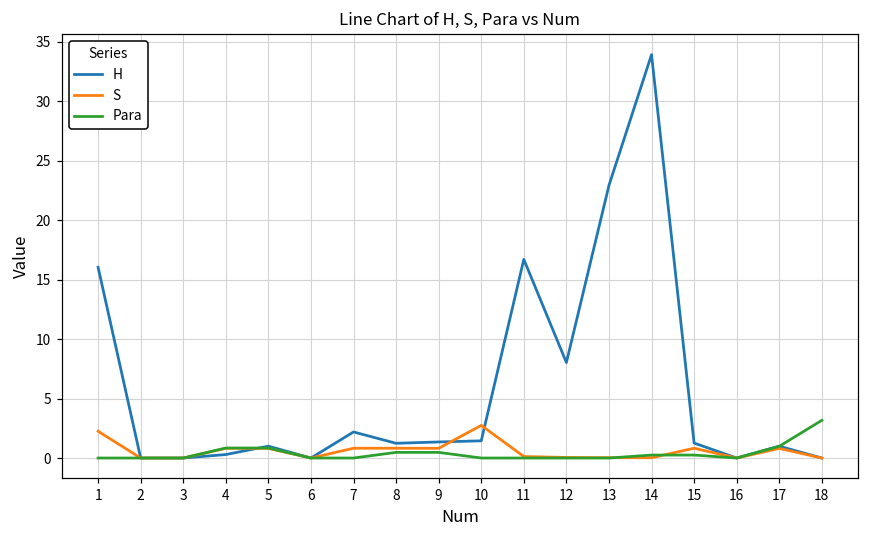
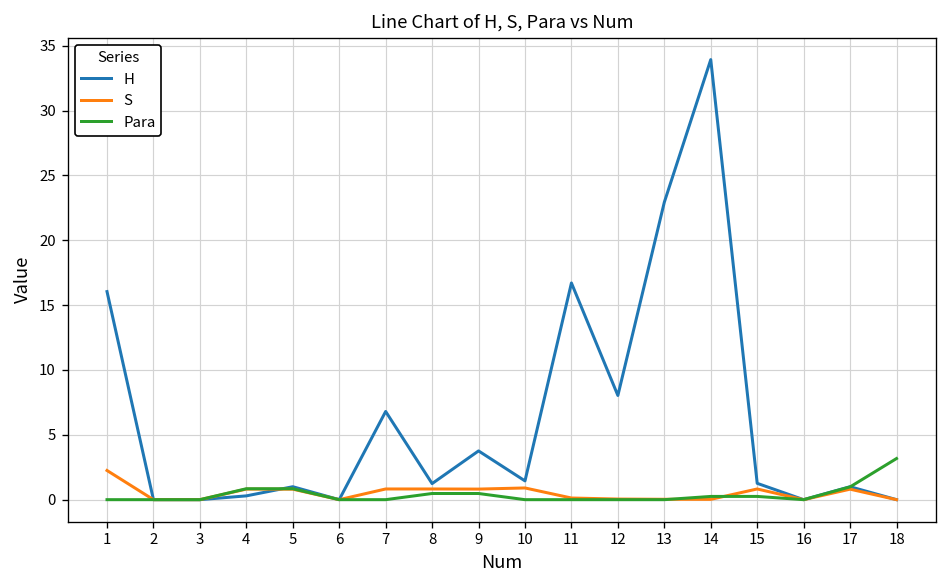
  {
    "H": {
      "1": 16.0,
      "4": 0.3,
-     "7": 2.2,
+     "7": 6.8,
      "8": 1.2,
-     "9": 1.4,
+     "9": 3.8,
      "10": 1.4,
      "11": 16.7,
      "12": 8.0,
      "13": 22.9,
      "14": 33.9,
      "15": 1.3
    },
    "S": {
      "1": 2.2,
      "7": 0.8,
      "8": 0.8,
      "9": 0.8,
-     "10": 2.7,
+     "10": 0.9,
      "15": 0.8
    },
    "Para": {
      "1": 0.0,
      "7": 0.0,
      "8": 0.5,
      "9": 0.5,
      "10": 0.0,
      "15": 0.3,
      "18": 3.2
    }
  }
